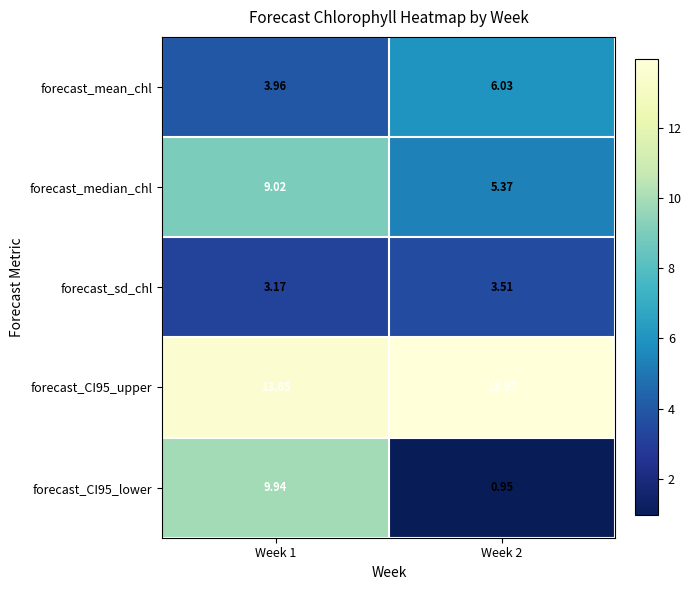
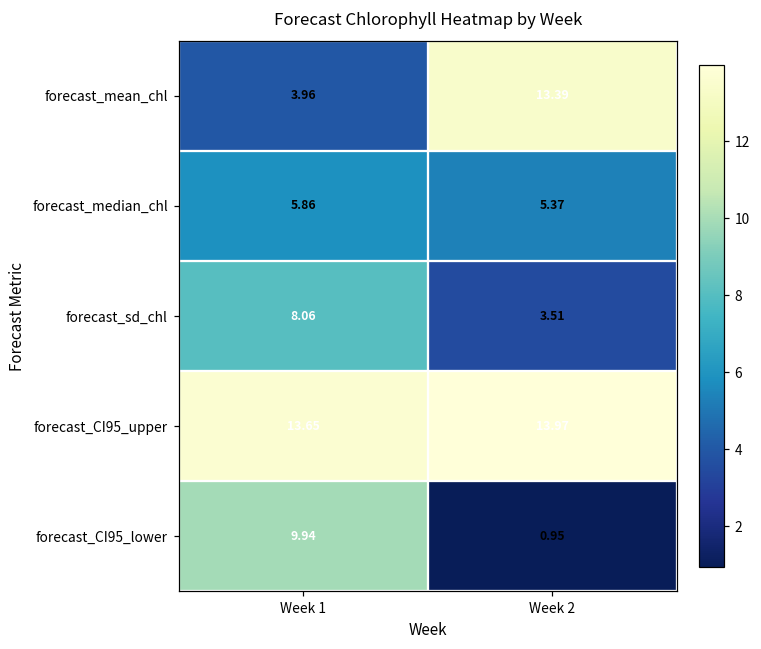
  {
    "forecast_mean_chl": {
      "Week 1": 3.96,
-     "Week 2": 6.03
+     "Week 2": 13.39
    },
    "forecast_median_chl": {
-     "Week 1": 9.02,
+     "Week 1": 5.86,
      "Week 2": 5.37
    },
    "forecast_sd_chl": {
-     "Week 1": 3.17,
+     "Week 1": 8.06,
      "Week 2": 3.51
    },
    "forecast_CI95_lower": {
      "Week 1": 9.94,
      "Week 2": 0.95
    }
  }
